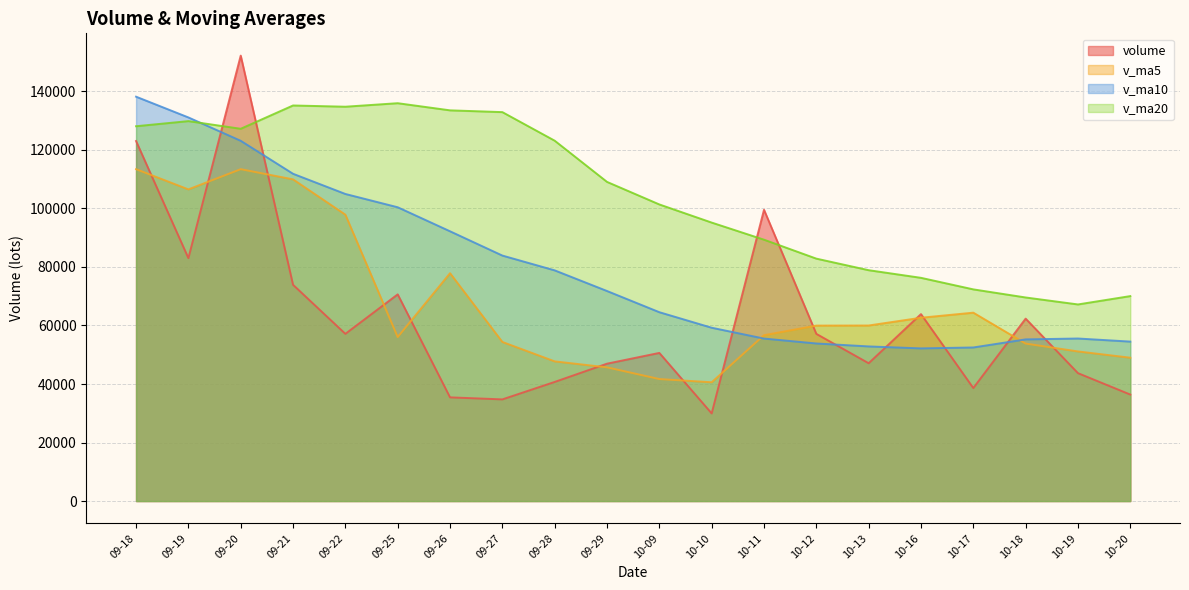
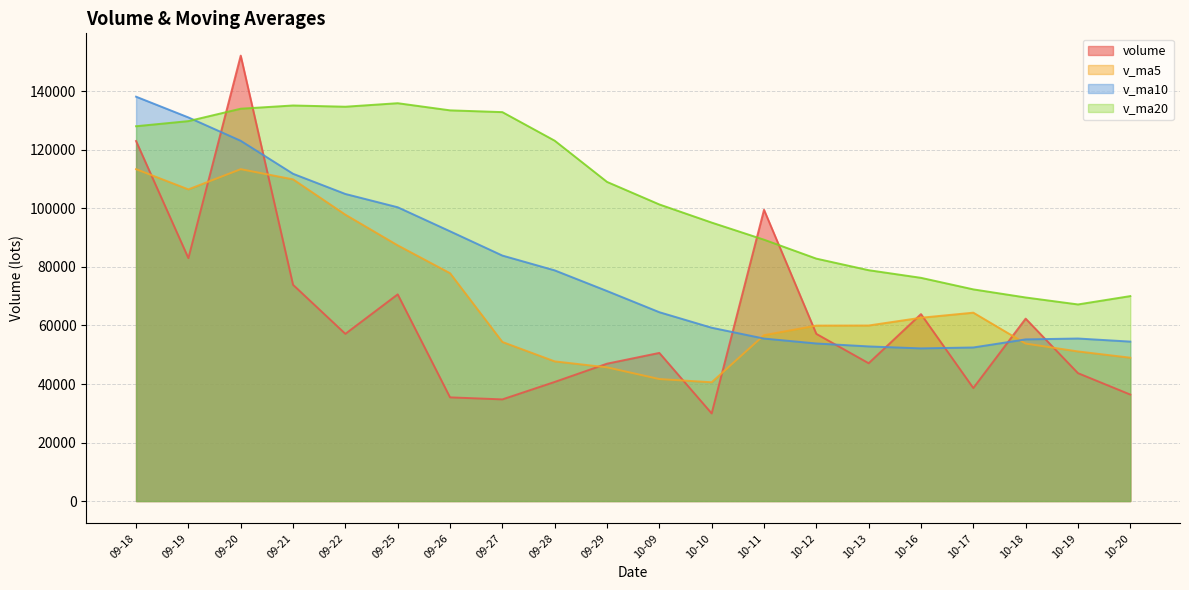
  {
    "volume": {
      "09-18": 123000,
      "09-19": 83000,
      "09-20": 152000,
      "09-21": 74000,
      "09-22": 57000,
      "09-25": 71000,
      "09-26": 35000,
      "09-27": 35000,
      "09-28": 41000,
      "09-29": 47000,
      "10-09": 51000,
      "10-10": 30000,
      "10-11": 100000,
      "10-12": 57000,
      "10-13": 47000,
      "10-16": 64000,
      "10-17": 39000,
      "10-18": 62000,
      "10-19": 44000,
      "10-20": 36000
    },
    "v_ma5": {
      "09-18": 113000,
      "09-19": 107000,
      "09-20": 113000,
      "09-21": 110000,
      "09-22": 98000,
-     "09-25": 56000,
+     "09-25": 87000,
      "09-26": 78000,
      "09-27": 54000,
      "09-28": 48000,
      "09-29": 46000,
      "10-09": 42000,
      "10-10": 41000,
      "10-11": 57000,
      "10-12": 60000,
      "10-13": 60000,
      "10-16": 63000,
      "10-17": 64000,
      "10-18": 54000,
      "10-19": 51000,
      "10-20": 49000
    },
    "v_ma10": {
      "09-18": 138000,
      "09-19": 131000,
      "09-20": 123000,
      "09-21": 112000,
      "09-22": 105000,
      "09-25": 100000,
      "09-26": 92000,
      "09-27": 84000,
      "09-28": 79000,
      "09-29": 72000,
      "10-09": 65000,
      "10-10": 59000,
      "10-11": 56000,
      "10-12": 54000,
      "10-13": 53000,
      "10-16": 52000,
      "10-17": 52000,
      "10-18": 55000,
      "10-19": 56000,
      "10-20": 54000
    },
    "v_ma20": {
      "09-18": 128000,
      "09-19": 130000,
-     "09-20": 127000,
+     "09-20": 134000,
      "09-21": 135000,
      "09-22": 135000,
      "09-25": 136000,
      "09-26": 134000,
      "09-27": 133000,
      "09-28": 123000,
      "09-29": 109000,
      "10-09": 101000,
      "10-10": 95000,
      "10-11": 89000,
      "10-12": 83000,
      "10-13": 79000,
      "10-16": 76000,
      "10-17": 72000,
      "10-18": 70000,
      "10-19": 67000,
      "10-20": 70000
    }
  }
